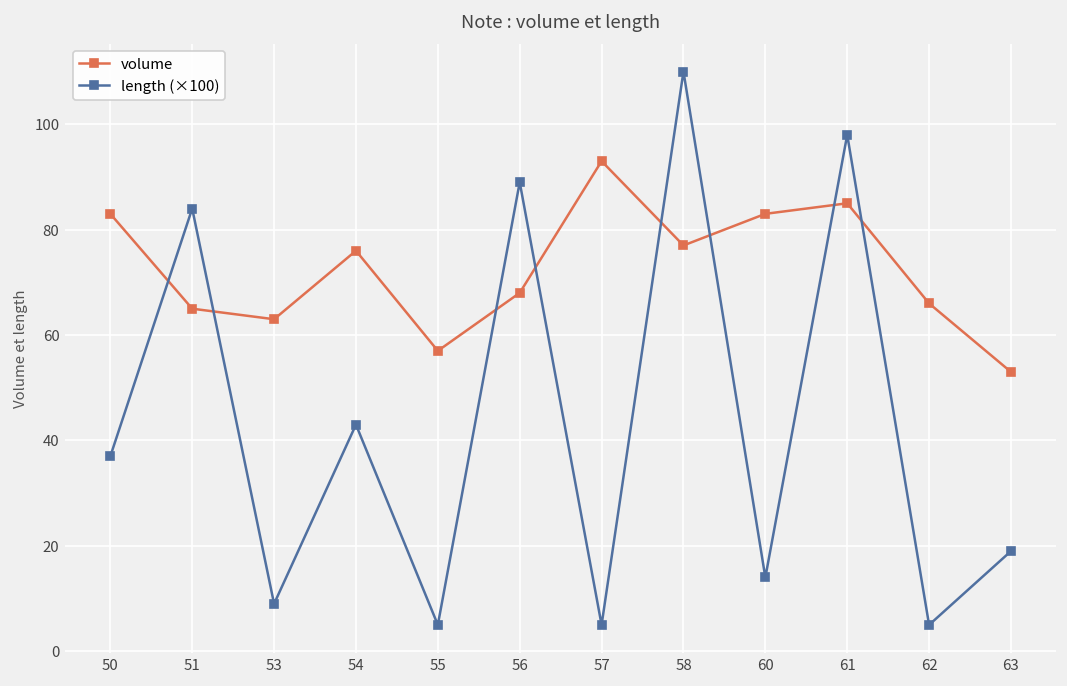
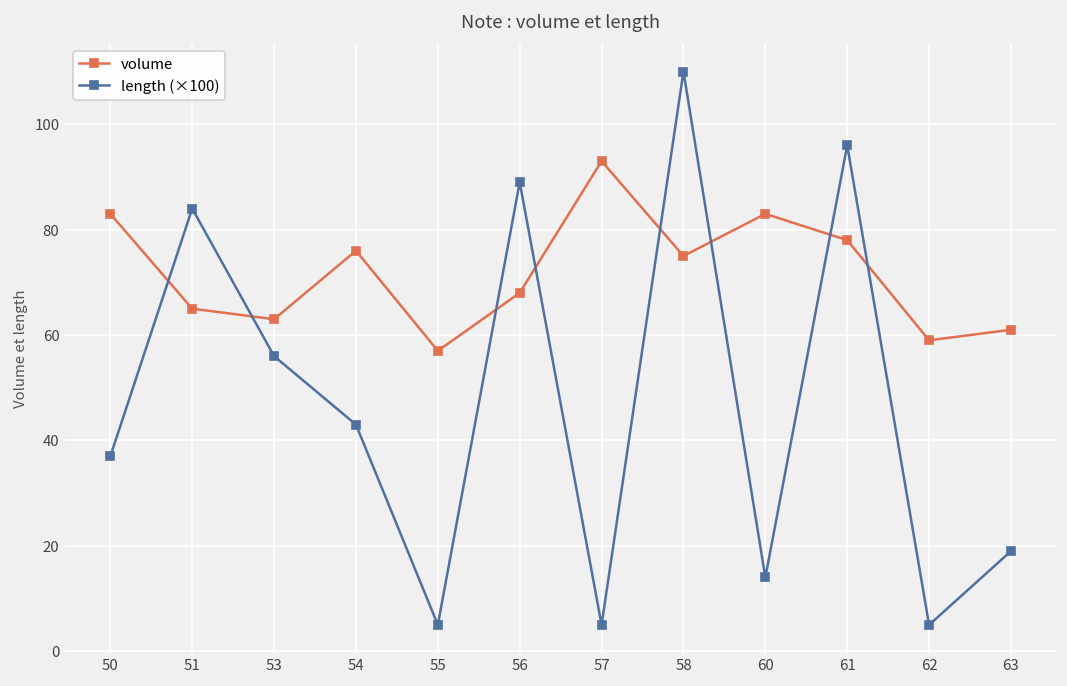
  {
    "volume": {
      "50": 83,
      "51": 65,
      "53": 63,
      "54": 76,
      "55": 57,
      "56": 68,
      "57": 93,
-     "58": 77,
+     "58": 75,
      "60": 83,
-     "61": 85,
-     "62": 66,
-     "63": 53
+     "61": 78,
+     "62": 59,
+     "63": 61
    },
    "length (×100)": {
      "50": 37,
      "51": 84,
-     "53": 9,
+     "53": 56,
      "54": 43,
      "55": 5,
      "56": 89,
      "57": 5,
      "58": 110,
      "60": 14,
-     "61": 98,
+     "61": 96,
      "62": 5,
      "63": 19
    }
  }
